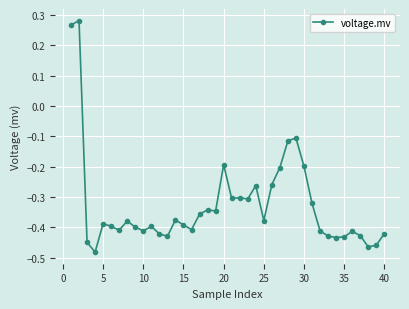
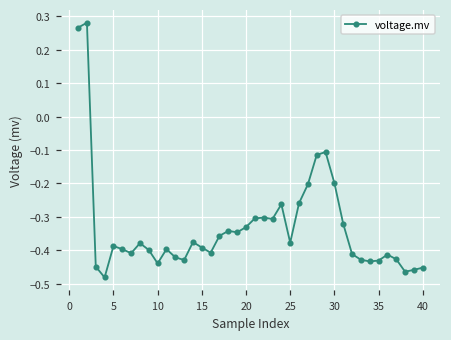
  {
    "5": -0.39,
-   "10": -0.41,
+   "10": -0.44,
    "15": -0.39,
-   "20": -0.19,
+   "20": -0.33,
    "25": -0.38,
    "30": -0.20,
    "35": -0.43,
-   "40": -0.42
+   "40": -0.45
  }
